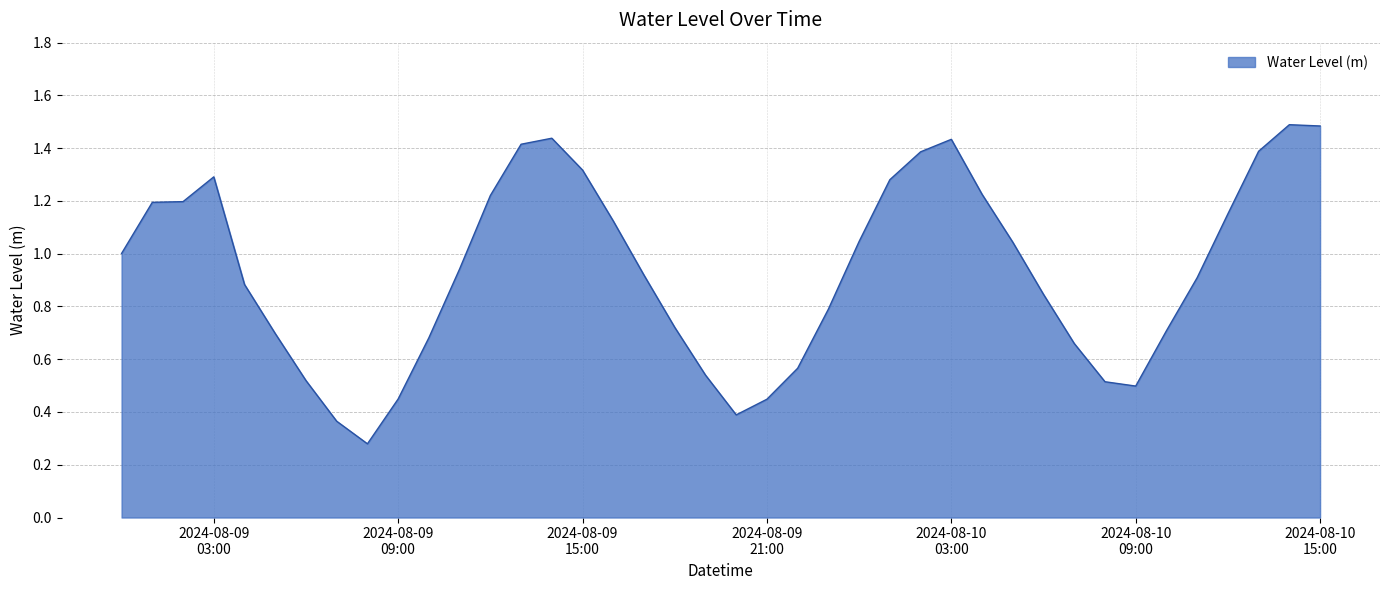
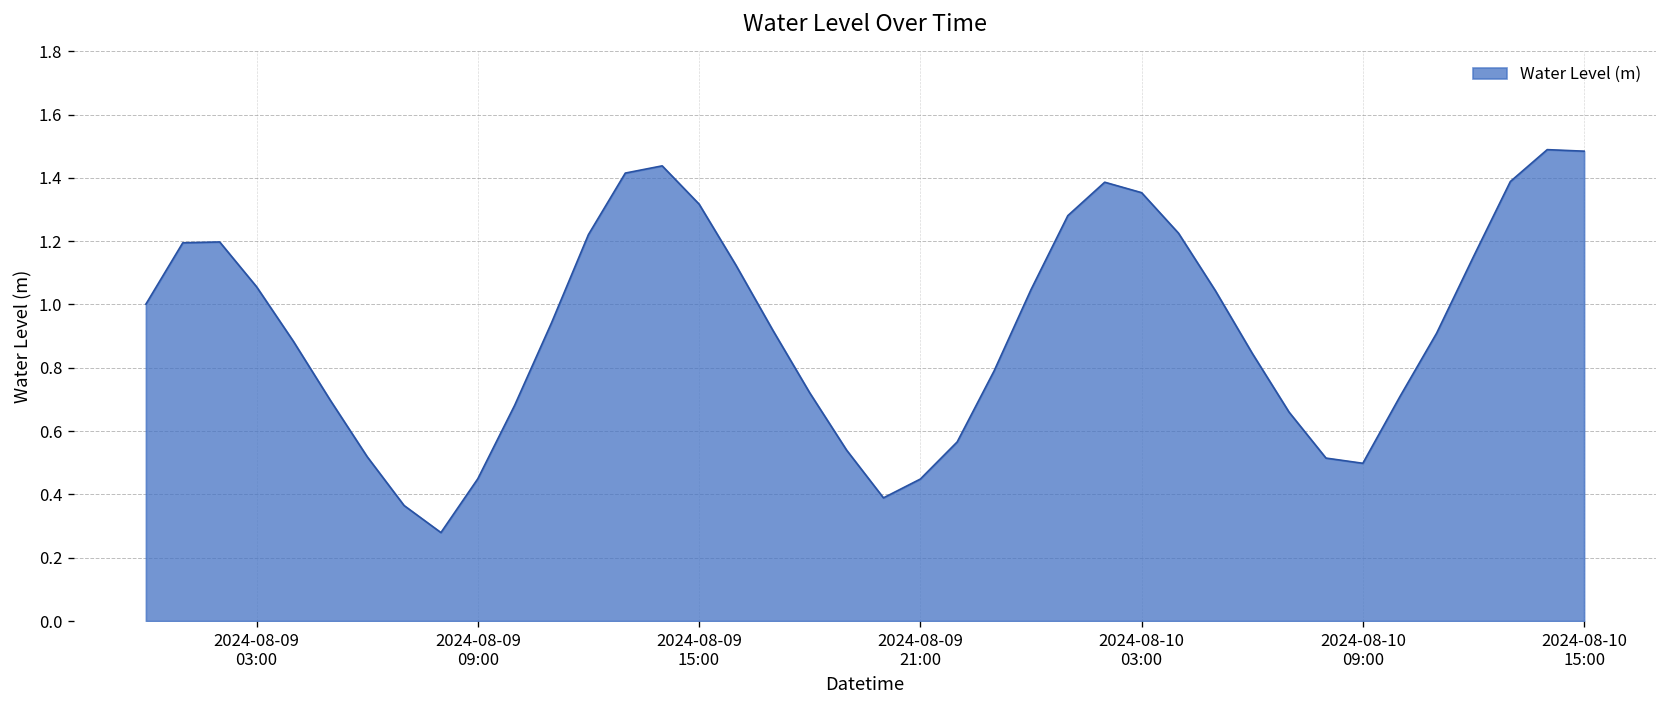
  {
-   "2024-08-09 03:00": 1.29,
+   "2024-08-09 03:00": 1.06,
    "2024-08-09 09:00": 0.45,
    "2024-08-09 15:00": 1.32,
    "2024-08-09 21:00": 0.45,
-   "2024-08-10 03:00": 1.43,
+   "2024-08-10 03:00": 1.35,
    "2024-08-10 09:00": 0.50,
    "2024-08-10 15:00": 1.48
  }
